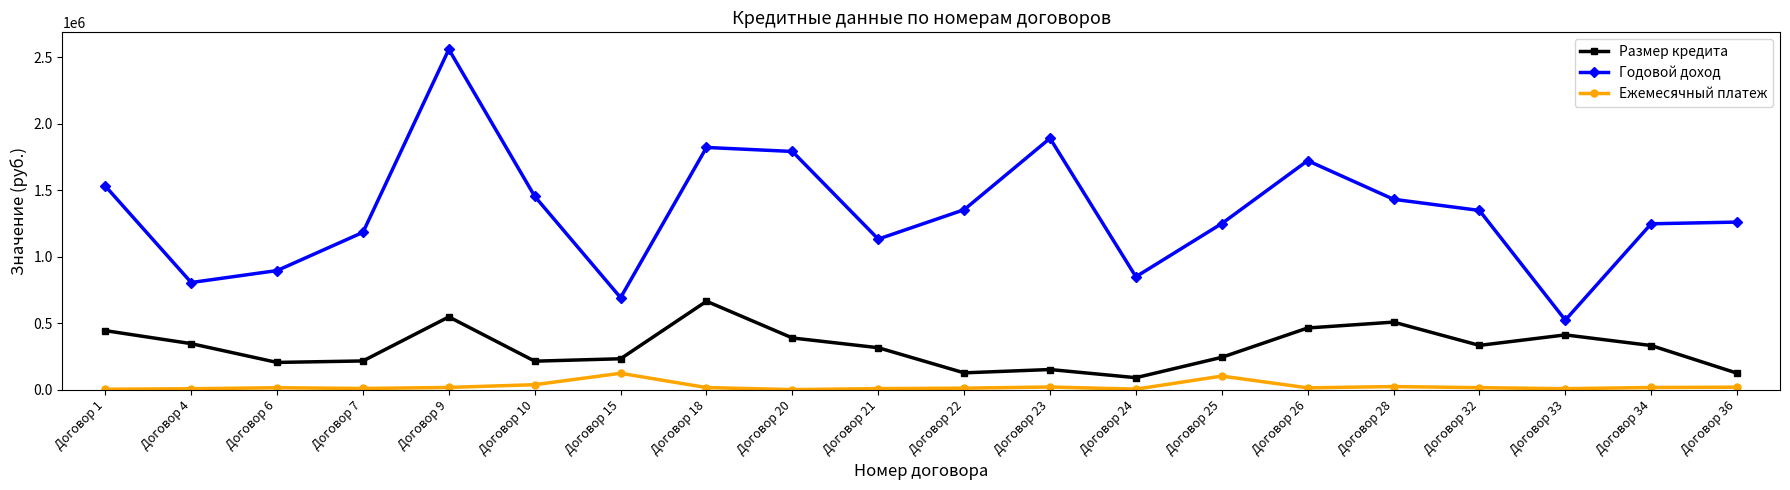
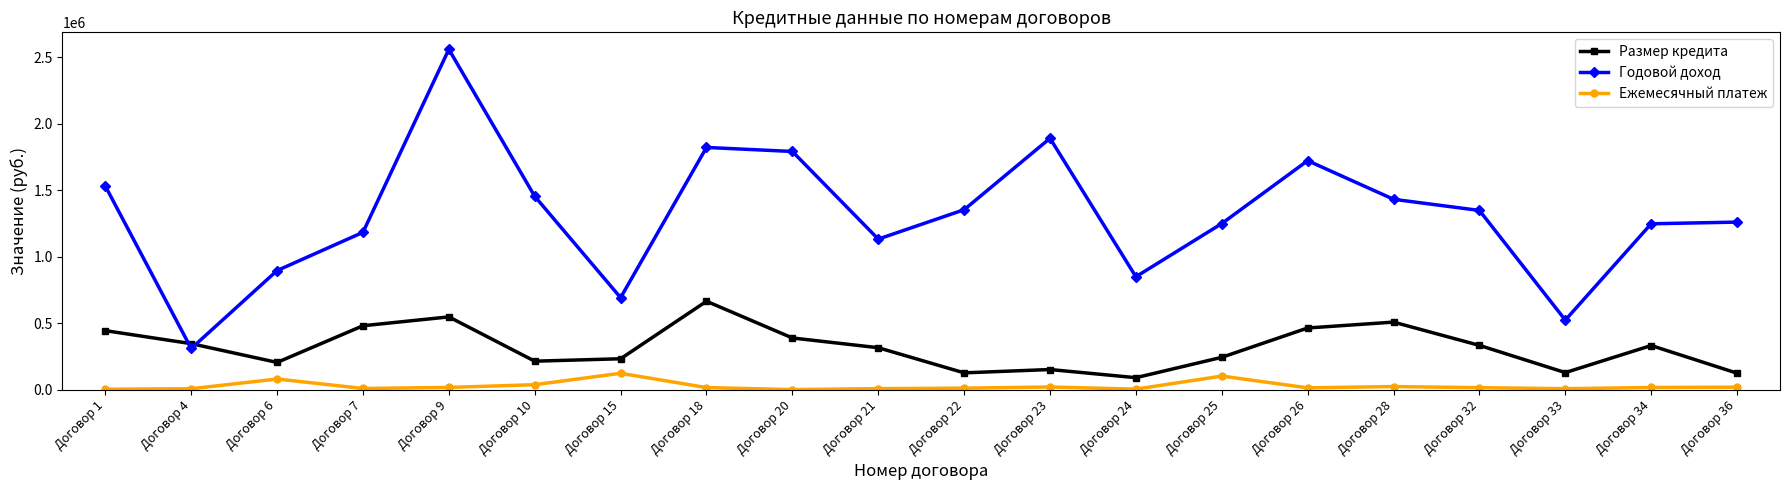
  {
    "Размер кредита": {
      "Договор 1": 450000,
      "Договор 4": 350000,
      "Договор 6": 210000,
-     "Договор 7": 220000,
+     "Договор 7": 480000,
      "Договор 9": 550000,
      "Договор 10": 220000,
      "Договор 15": 230000,
      "Договор 18": 670000,
      "Договор 20": 390000,
      "Договор 21": 320000,
      "Договор 22": 130000,
      "Договор 23": 150000,
      "Договор 24": 90000,
      "Договор 25": 240000,
      "Договор 26": 470000,
      "Договор 28": 510000,
      "Договор 32": 330000,
-     "Договор 33": 410000,
+     "Договор 33": 130000,
      "Договор 34": 330000,
      "Договор 36": 130000
    },
    "Годовой доход": {
      "Договор 1": 1530000,
-     "Договор 4": 810000,
+     "Договор 4": 310000,
      "Договор 6": 900000,
      "Договор 7": 1180000,
      "Договор 9": 2560000,
      "Договор 10": 1450000,
      "Договор 15": 690000,
      "Договор 18": 1820000,
      "Договор 20": 1790000,
      "Договор 21": 1130000,
      "Договор 22": 1350000,
      "Договор 23": 1890000,
      "Договор 24": 850000,
      "Договор 25": 1250000,
      "Договор 26": 1720000,
      "Договор 28": 1430000,
      "Договор 32": 1350000,
      "Договор 33": 520000,
      "Договор 34": 1250000,
      "Договор 36": 1260000
    },
    "Ежемесячный платеж": {
      "Договор 1": 10000,
      "Договор 4": 10000,
-     "Договор 6": 20000,
+     "Договор 6": 80000,
      "Договор 7": 10000,
      "Договор 9": 20000,
      "Договор 10": 40000,
      "Договор 15": 130000,
      "Договор 18": 20000,
      "Договор 20": 0,
      "Договор 21": 10000,
      "Договор 22": 10000,
      "Договор 23": 20000,
      "Договор 24": 10000,
      "Договор 25": 100000,
      "Договор 26": 20000,
      "Договор 28": 30000,
      "Договор 32": 20000,
      "Договор 33": 10000,
      "Договор 34": 20000,
      "Договор 36": 20000
    }
  }
